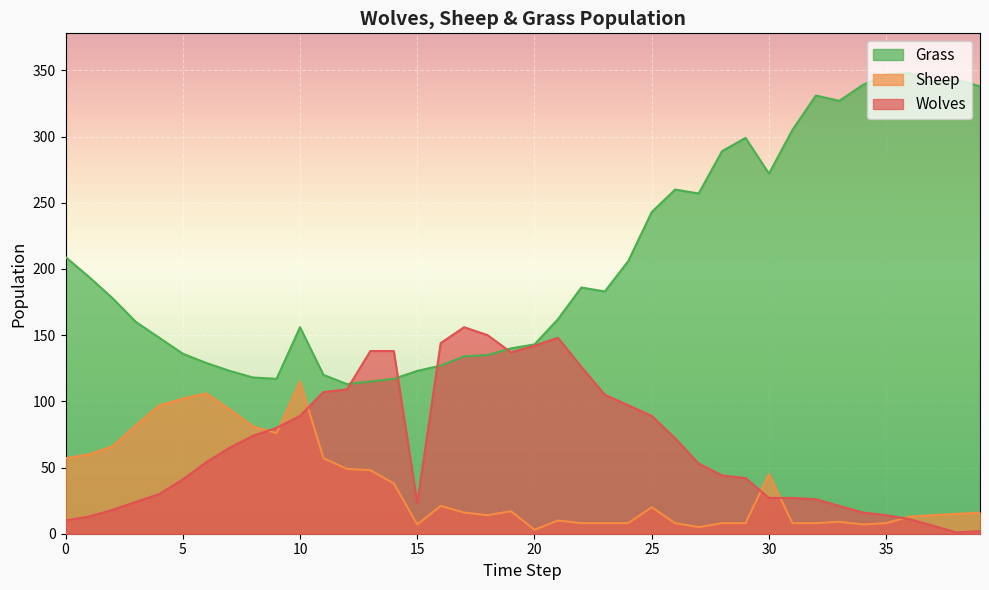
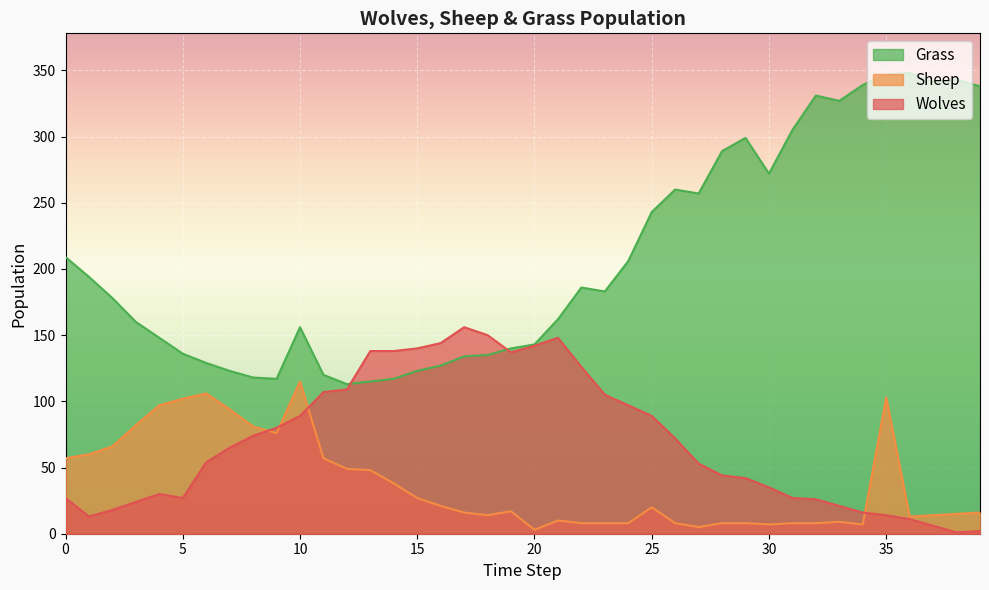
  {
    "Grass": {
      "0": 209,
      "5": 136,
      "10": 156,
      "15": 123,
      "25": 243,
      "30": 272
    },
    "Sheep": {
      "0": 57,
      "5": 102,
      "10": 115,
-     "15": 7,
+     "15": 27,
      "20": 3,
      "25": 20,
-     "30": 45,
-     "35": 8
+     "30": 7,
+     "35": 103
    },
    "Wolves": {
-     "0": 10,
-     "5": 41,
+     "0": 27,
+     "5": 27,
      "10": 89,
-     "15": 23,
+     "15": 140,
      "25": 89,
-     "30": 27,
+     "30": 35,
      "35": 14
    }
  }
